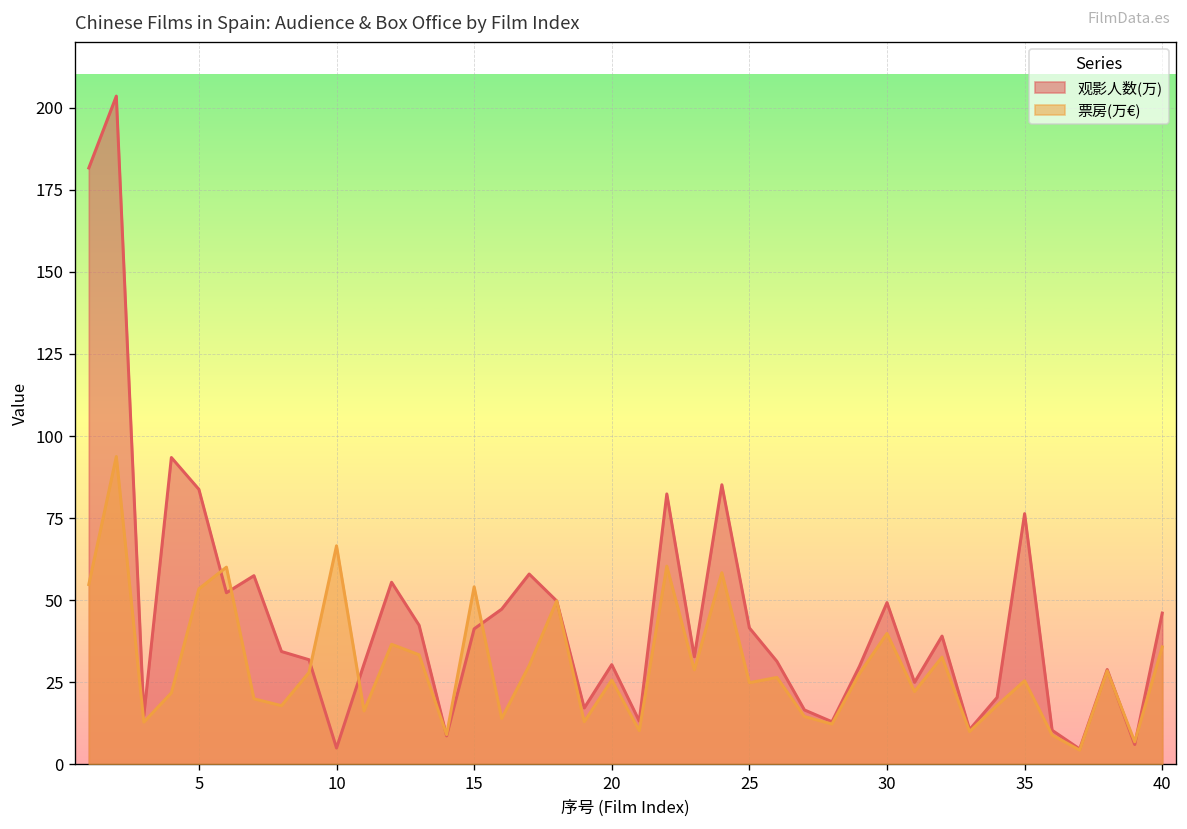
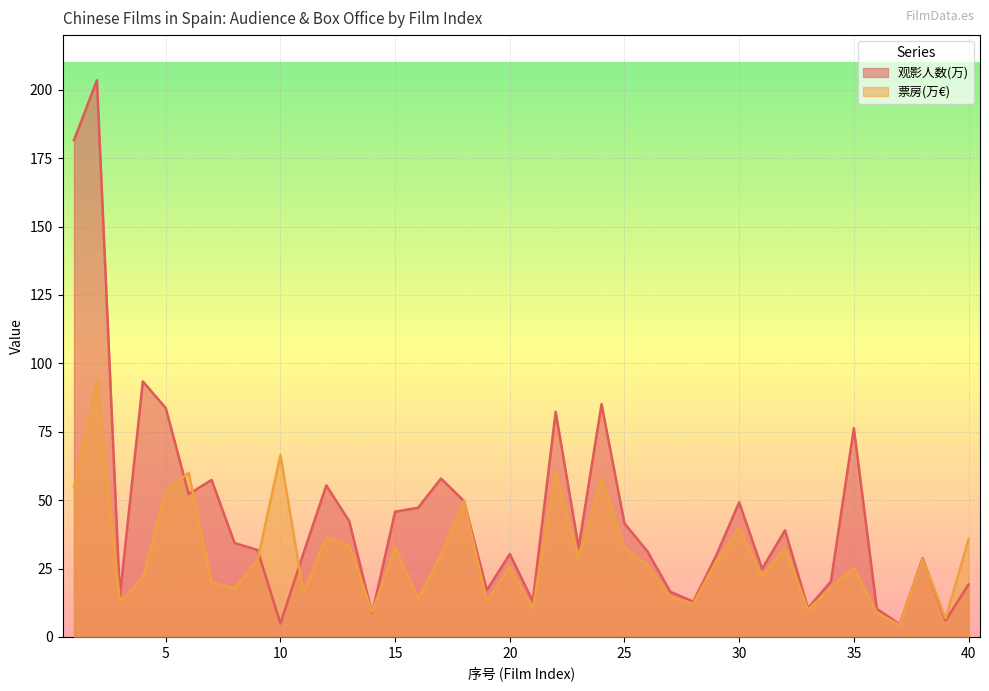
  {
    "观影人数(万)": {
      "5": 84,
      "10": 5,
-     "15": 41,
+     "15": 46,
      "20": 30,
      "25": 42,
      "30": 49,
      "35": 76,
-     "40": 46
+     "40": 19
    },
    "票房(万€)": {
      "5": 53,
      "10": 67,
-     "15": 54,
+     "15": 33,
      "20": 26,
-     "25": 25,
+     "25": 32,
      "30": 40,
      "35": 25,
      "40": 36
    }
  }
